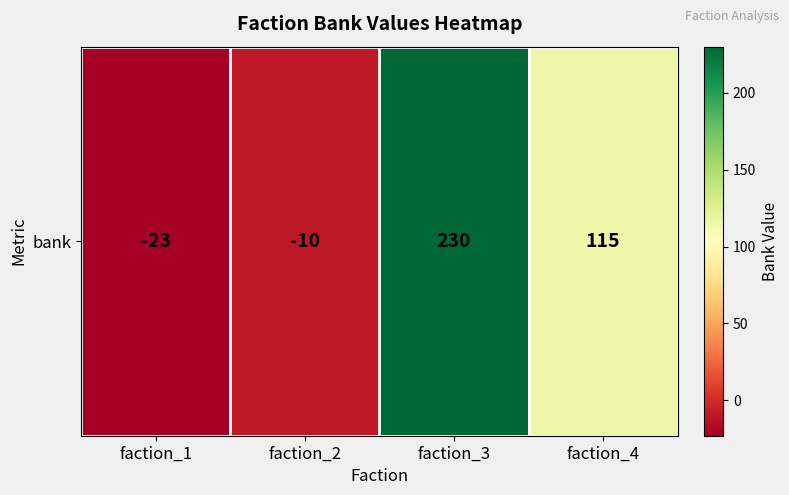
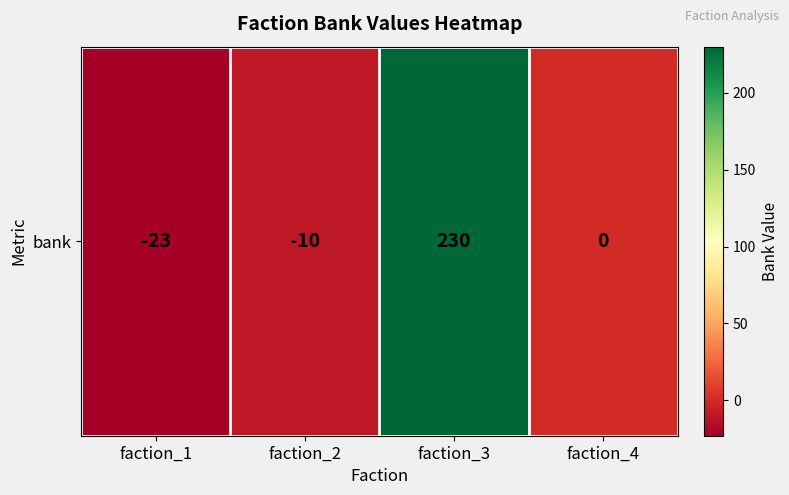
  {
    "bank": {
      "faction_1": -23,
      "faction_2": -10,
      "faction_3": 230,
-     "faction_4": 115
+     "faction_4": 0
    }
  }
